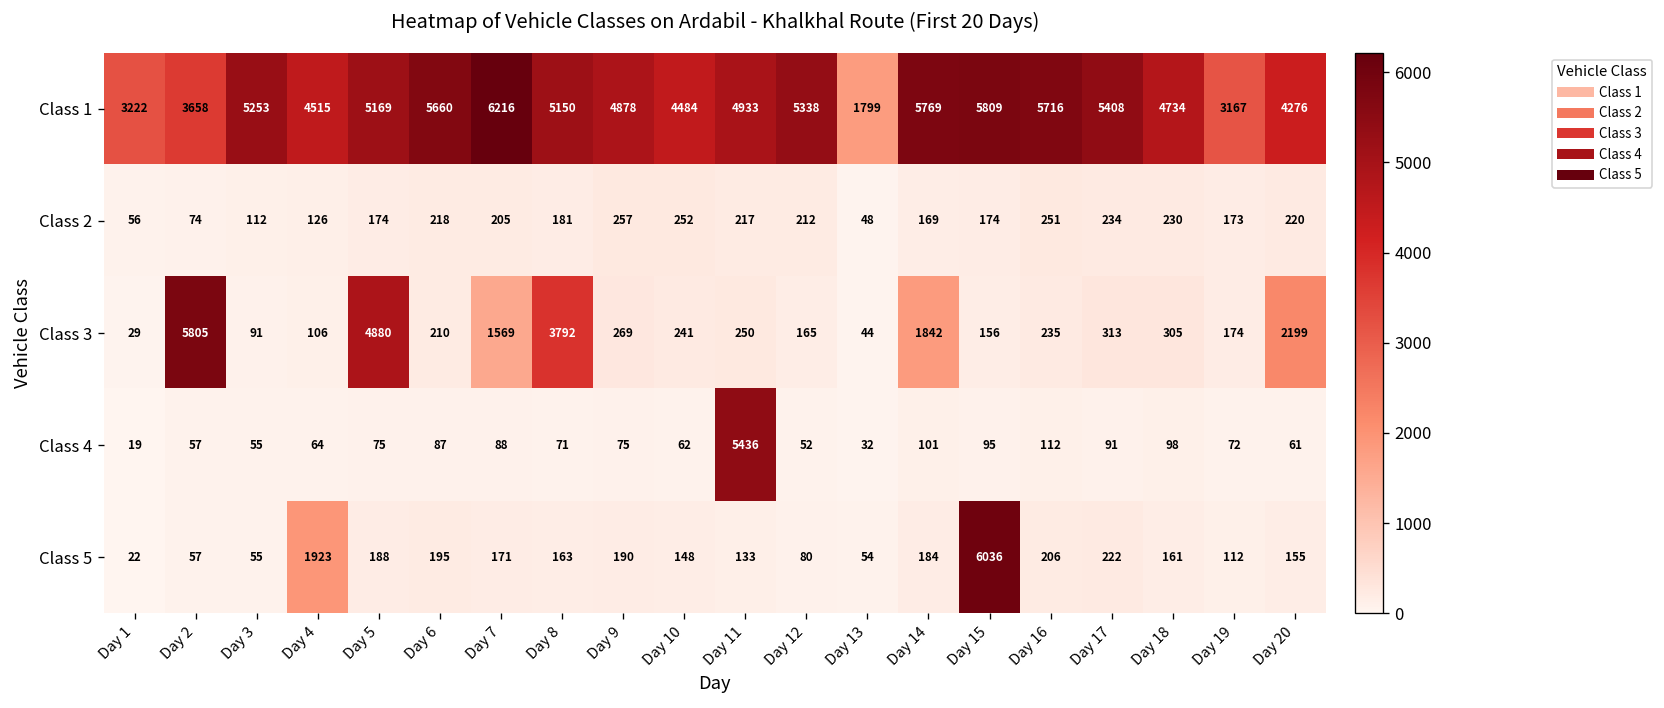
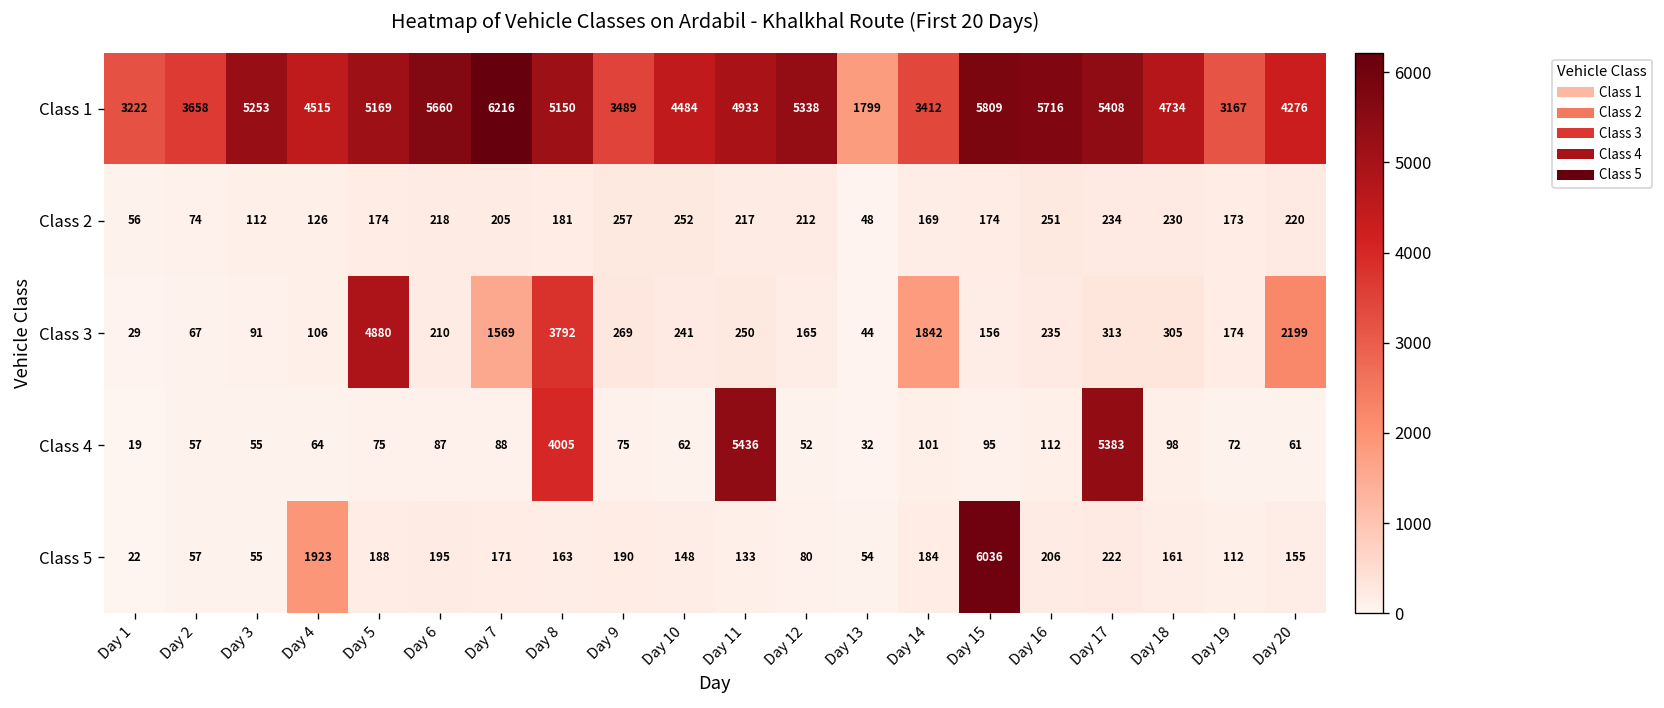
  {
    "Class 1": {
      "Day 1": 3222,
      "Day 2": 3658,
      "Day 3": 5253,
      "Day 4": 4515,
      "Day 5": 5169,
      "Day 6": 5660,
      "Day 7": 6216,
      "Day 8": 5150,
-     "Day 9": 4878,
+     "Day 9": 3489,
      "Day 10": 4484,
      "Day 11": 4933,
      "Day 12": 5338,
      "Day 13": 1799,
-     "Day 14": 5769,
+     "Day 14": 3412,
      "Day 15": 5809,
      "Day 16": 5716,
      "Day 17": 5408,
      "Day 18": 4734,
      "Day 19": 3167,
      "Day 20": 4276
    },
    "Class 2": {
      "Day 1": 56,
      "Day 2": 74,
      "Day 3": 112,
      "Day 4": 126,
      "Day 5": 174,
      "Day 6": 218,
      "Day 7": 205,
      "Day 8": 181,
      "Day 9": 257,
      "Day 10": 252,
      "Day 11": 217,
      "Day 12": 212,
      "Day 13": 48,
      "Day 14": 169,
      "Day 15": 174,
      "Day 16": 251,
      "Day 17": 234,
      "Day 18": 230,
      "Day 19": 173,
      "Day 20": 220
    },
    "Class 3": {
      "Day 1": 29,
-     "Day 2": 5805,
+     "Day 2": 67,
      "Day 3": 91,
      "Day 4": 106,
      "Day 5": 4880,
      "Day 6": 210,
      "Day 7": 1569,
      "Day 8": 3792,
      "Day 9": 269,
      "Day 10": 241,
      "Day 11": 250,
      "Day 12": 165,
      "Day 13": 44,
      "Day 14": 1842,
      "Day 15": 156,
      "Day 16": 235,
      "Day 17": 313,
      "Day 18": 305,
      "Day 19": 174,
      "Day 20": 2199
    },
    "Class 4": {
      "Day 1": 19,
      "Day 2": 57,
      "Day 3": 55,
      "Day 4": 64,
      "Day 5": 75,
      "Day 6": 87,
      "Day 7": 88,
-     "Day 8": 71,
+     "Day 8": 4005,
      "Day 9": 75,
      "Day 10": 62,
      "Day 11": 5436,
      "Day 12": 52,
      "Day 13": 32,
      "Day 14": 101,
      "Day 15": 95,
      "Day 16": 112,
-     "Day 17": 91,
+     "Day 17": 5383,
      "Day 18": 98,
      "Day 19": 72,
      "Day 20": 61
    },
    "Class 5": {
      "Day 1": 22,
      "Day 2": 57,
      "Day 3": 55,
      "Day 4": 1923,
      "Day 5": 188,
      "Day 6": 195,
      "Day 7": 171,
      "Day 8": 163,
      "Day 9": 190,
      "Day 10": 148,
      "Day 11": 133,
      "Day 12": 80,
      "Day 13": 54,
      "Day 14": 184,
      "Day 15": 6036,
      "Day 16": 206,
      "Day 17": 222,
      "Day 18": 161,
      "Day 19": 112,
      "Day 20": 155
    }
  }
